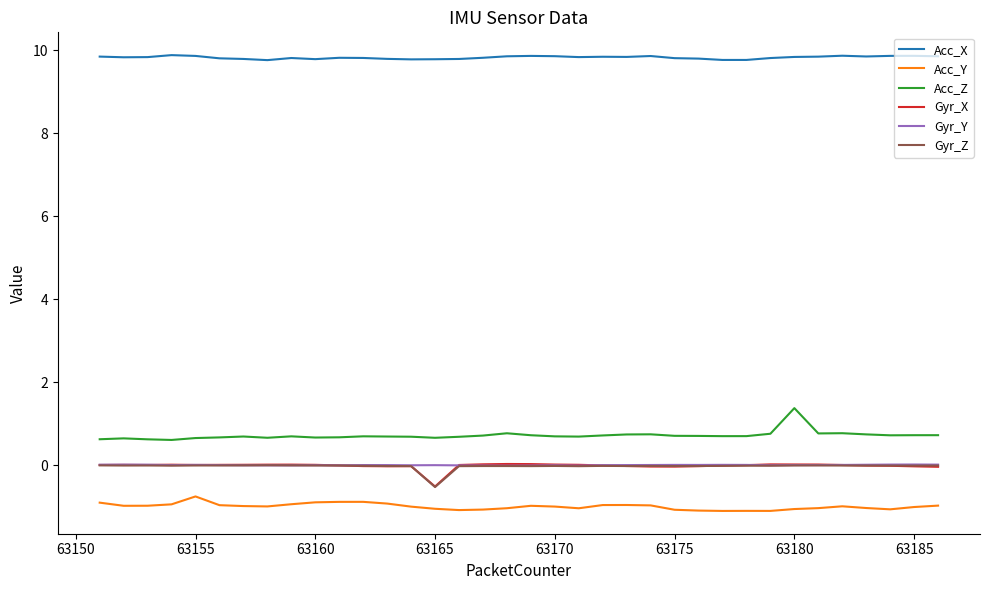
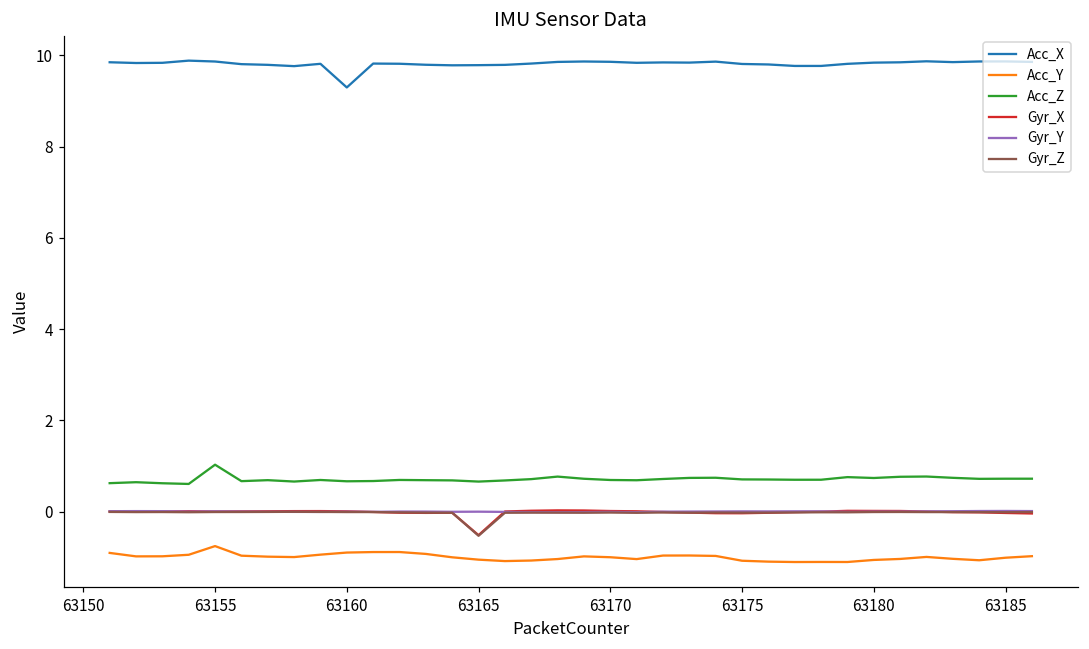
  {
    "Acc_X": {
      "63155": 9.9,
-     "63160": 9.8,
+     "63160": 9.3,
      "63165": 9.8,
      "63170": 9.9,
      "63175": 9.8,
      "63180": 9.8
    },
    "Acc_Y": {
      "63155": -0.8,
      "63160": -0.9,
      "63165": -1.1,
      "63170": -1.0,
      "63175": -1.1,
      "63180": -1.1,
      "63185": -1.0
    },
    "Acc_Z": {
-     "63155": 0.7,
+     "63155": 1.0,
      "63160": 0.7,
      "63165": 0.7,
      "63170": 0.7,
      "63175": 0.7,
-     "63180": 1.4,
+     "63180": 0.7,
      "63185": 0.7
    },
    "Gyr_Y": {
      "63165": 0.0
    }
  }
